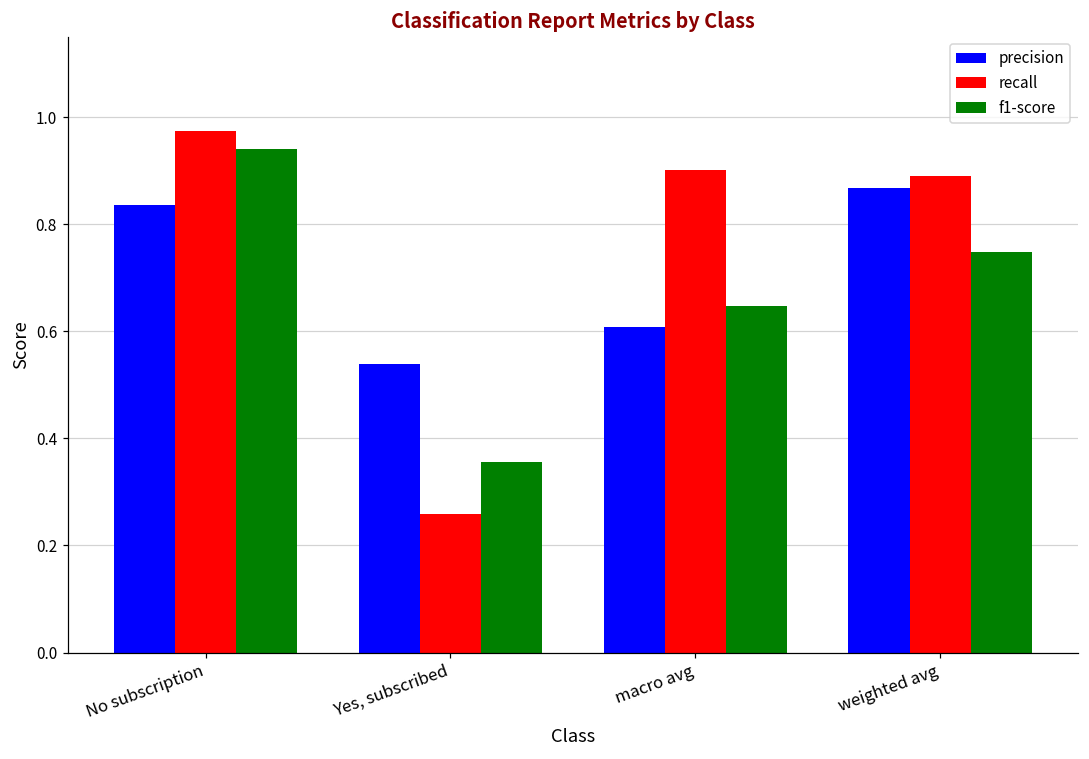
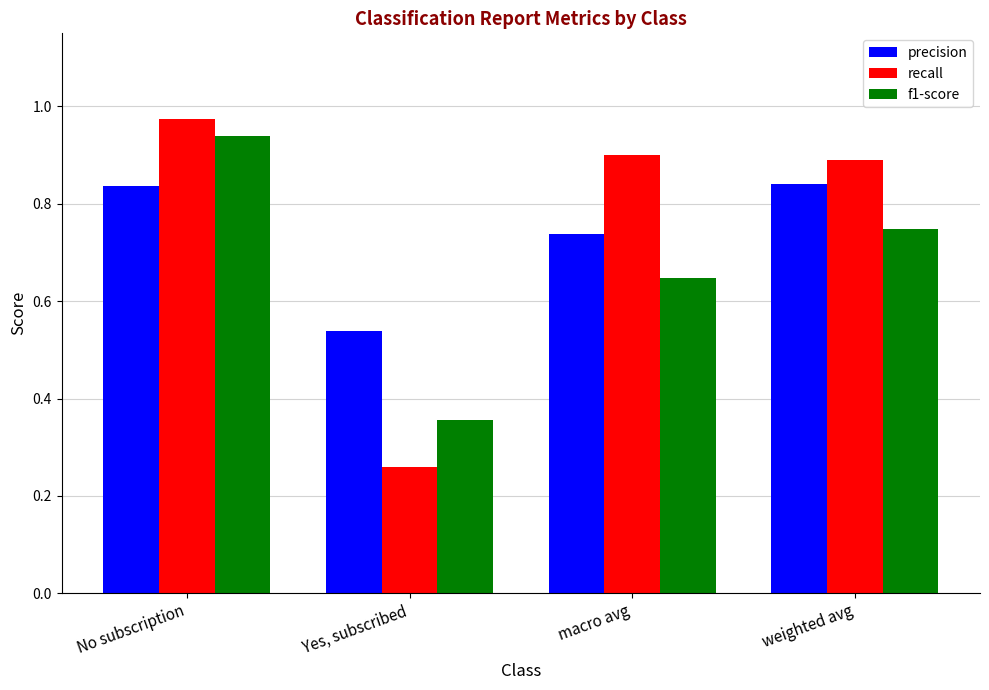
  {
    "precision": {
      "No subscription": 0.84,
      "Yes, subscribed": 0.54,
-     "macro avg": 0.61,
-     "weighted avg": 0.87
+     "macro avg": 0.74,
+     "weighted avg": 0.84
    },
    "recall": {
      "No subscription": 0.97,
      "Yes, subscribed": 0.26,
      "macro avg": 0.90,
      "weighted avg": 0.89
    },
    "f1-score": {
      "No subscription": 0.94,
      "Yes, subscribed": 0.36,
      "macro avg": 0.65,
      "weighted avg": 0.75
    }
  }
